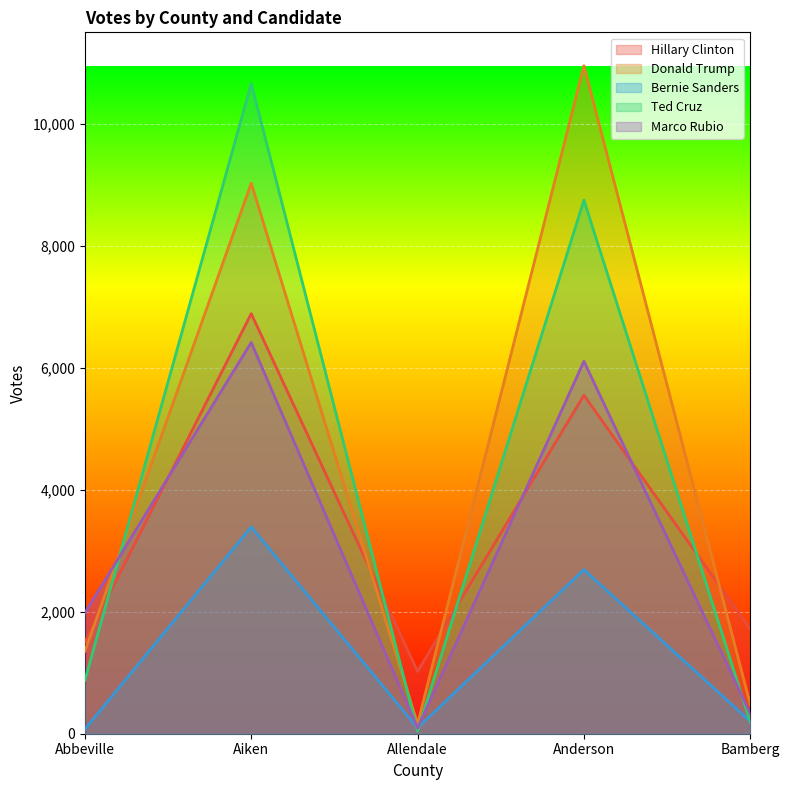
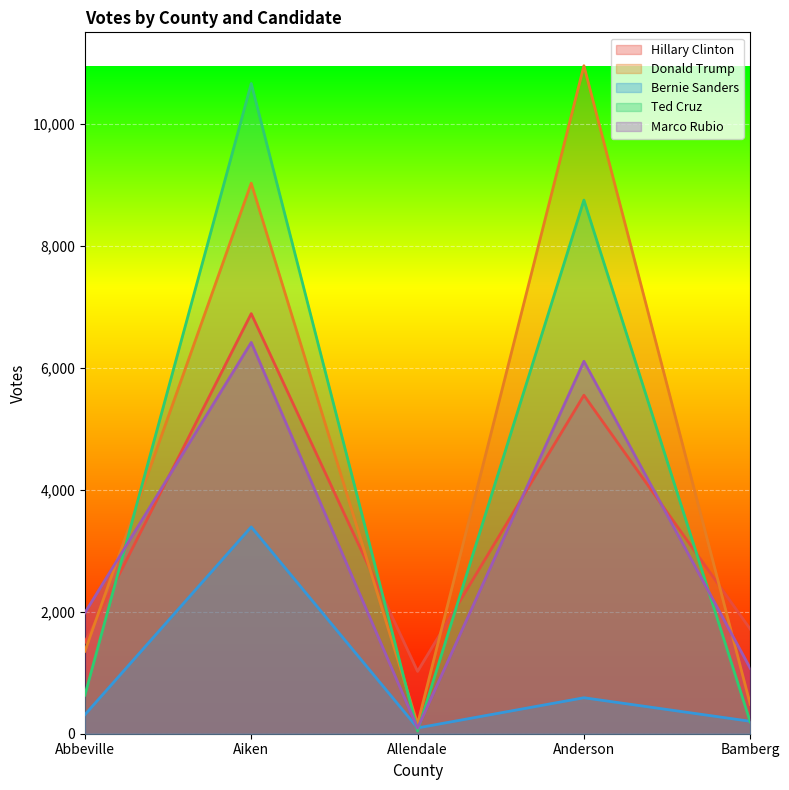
  {
    "Bernie Sanders": {
-     "Abbeville": "100",
+     "Abbeville": "300",
      "Aiken": "3,400",
-     "Anderson": "2,700"
+     "Anderson": "600"
    },
    "Ted Cruz": {
-     "Abbeville": "900",
+     "Abbeville": "600",
      "Aiken": "10,700",
      "Allendale": "0",
      "Anderson": "8,800"
    },
    "Marco Rubio": {
      "Abbeville": "2,000",
      "Aiken": "6,400",
      "Anderson": "6,100",
-     "Bamberg": "300"
+     "Bamberg": "1,100"
    }
  }
